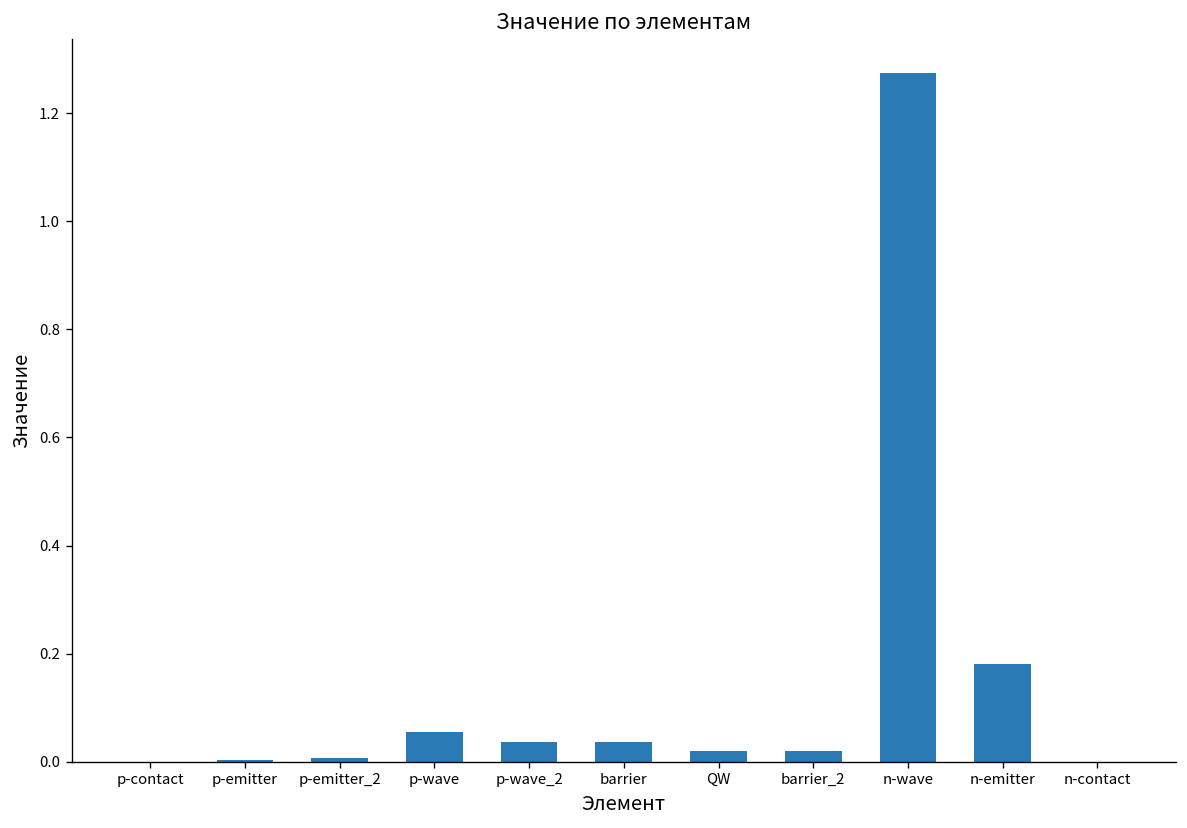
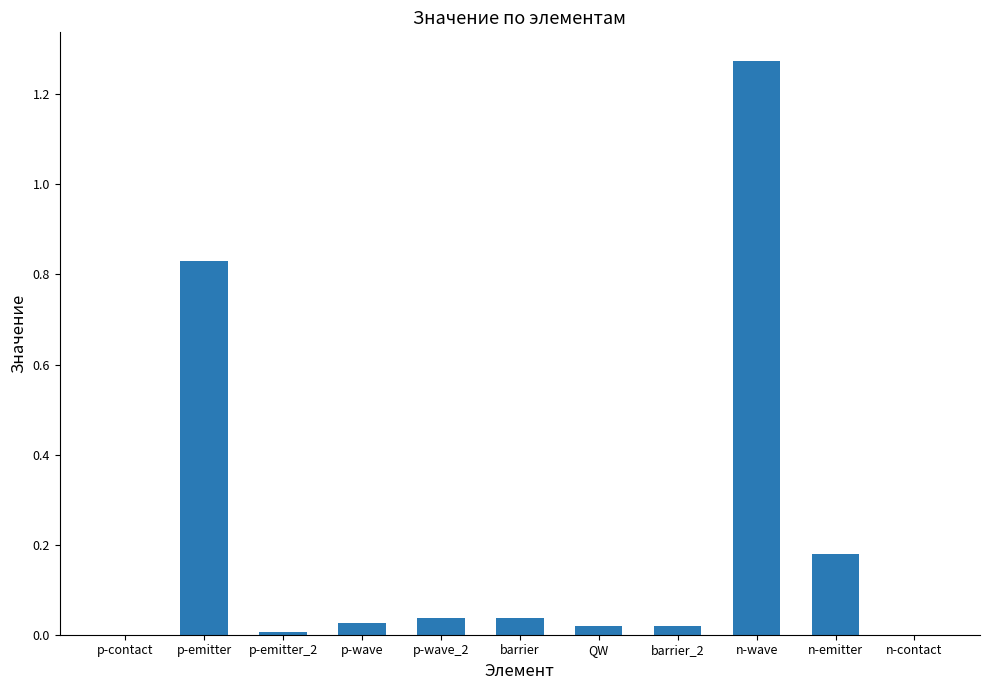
  {
-   "p-emitter": 0.00,
+   "p-emitter": 0.83,
    "p-emitter_2": 0.01,
-   "p-wave": 0.05,
+   "p-wave": 0.03,
    "p-wave_2": 0.04,
    "barrier": 0.04,
    "QW": 0.02,
    "barrier_2": 0.02,
    "n-wave": 1.27,
    "n-emitter": 0.18
  }
